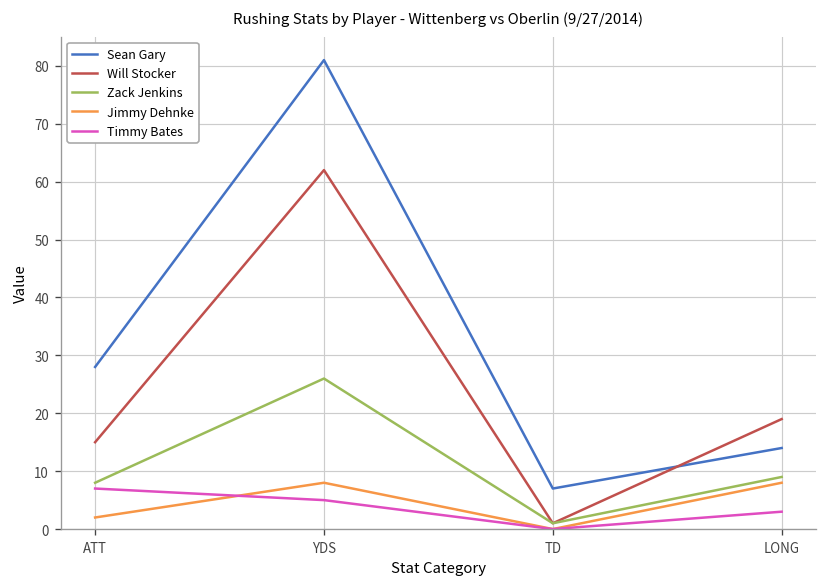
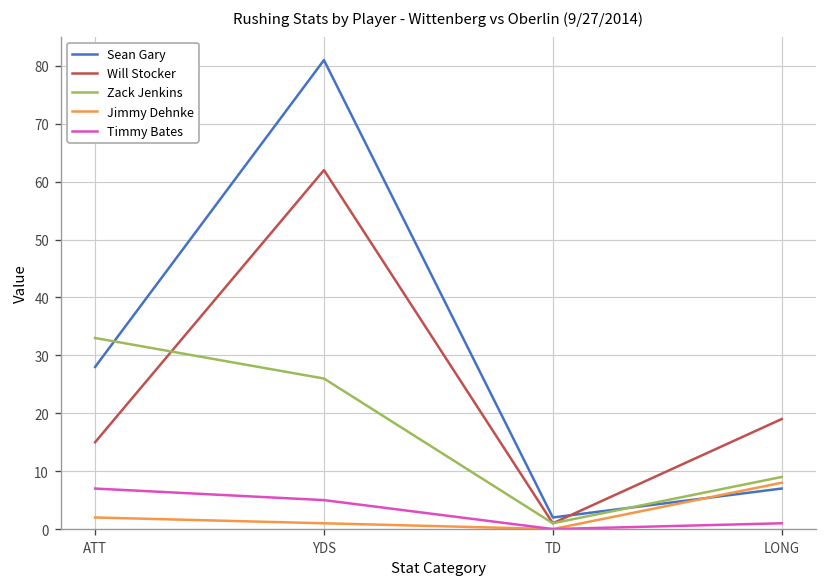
  {
    "Sean Gary": {
      "ATT": 28,
      "YDS": 81,
-     "TD": 7,
-     "LONG": 14
+     "TD": 2,
+     "LONG": 7
    },
    "Will Stocker": {
      "ATT": 15,
      "YDS": 62,
      "LONG": 19
    },
    "Zack Jenkins": {
-     "ATT": 8,
+     "ATT": 33,
      "YDS": 26,
      "LONG": 9
    },
    "Jimmy Dehnke": {
      "ATT": 2,
-     "YDS": 8,
+     "YDS": 1,
      "LONG": 8
    },
    "Timmy Bates": {
      "ATT": 7,
      "YDS": 5,
-     "LONG": 3
+     "LONG": 1
    }
  }
